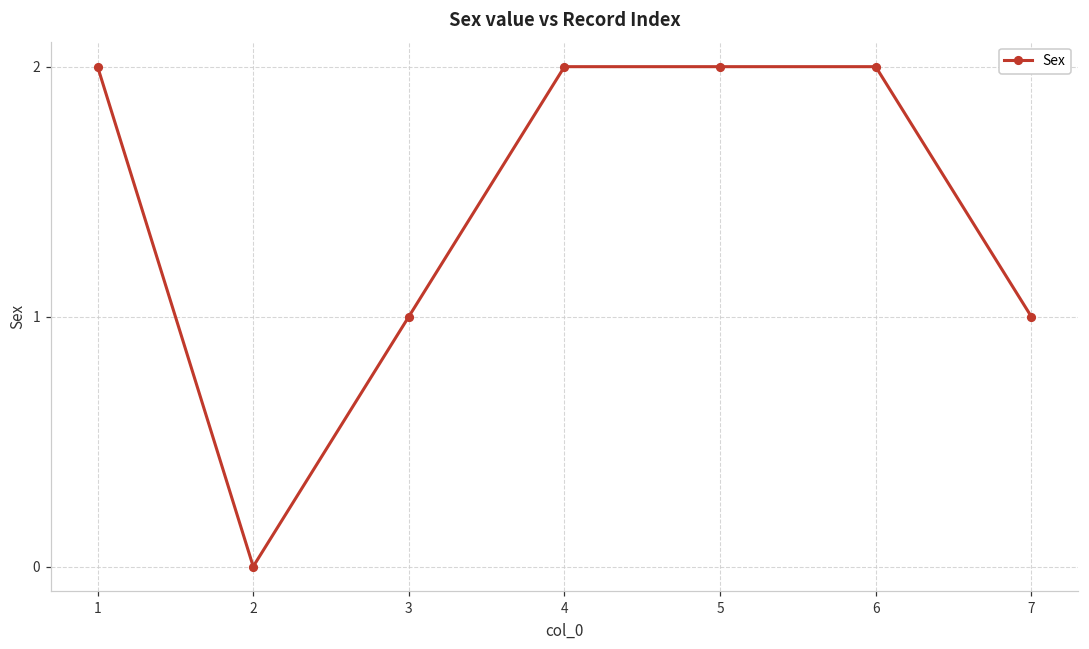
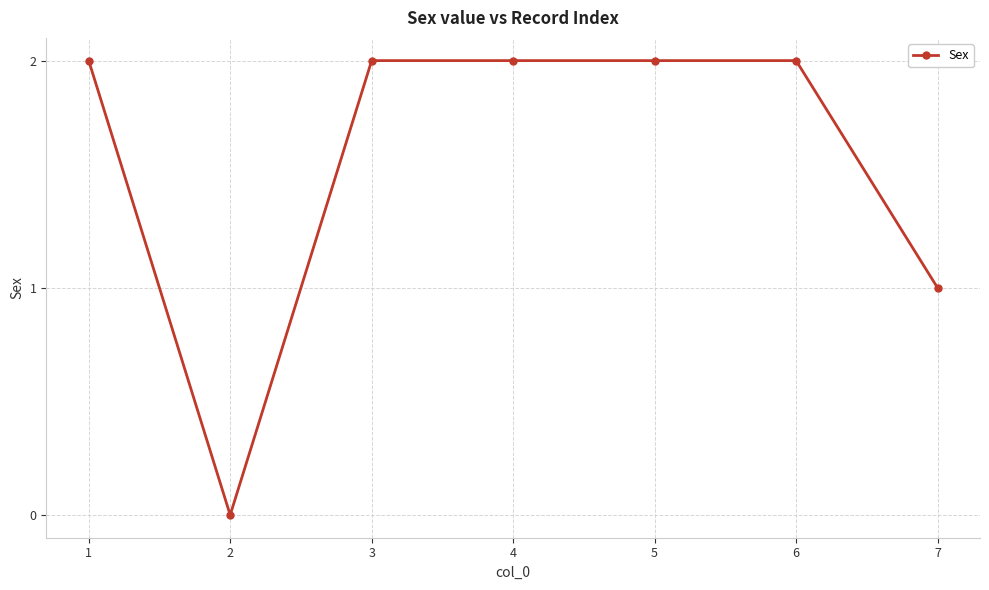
  {
    "1": 2,
    "2": 0,
-   "3": 1,
+   "3": 2,
    "4": 2,
    "5": 2,
    "6": 2,
    "7": 1
  }
